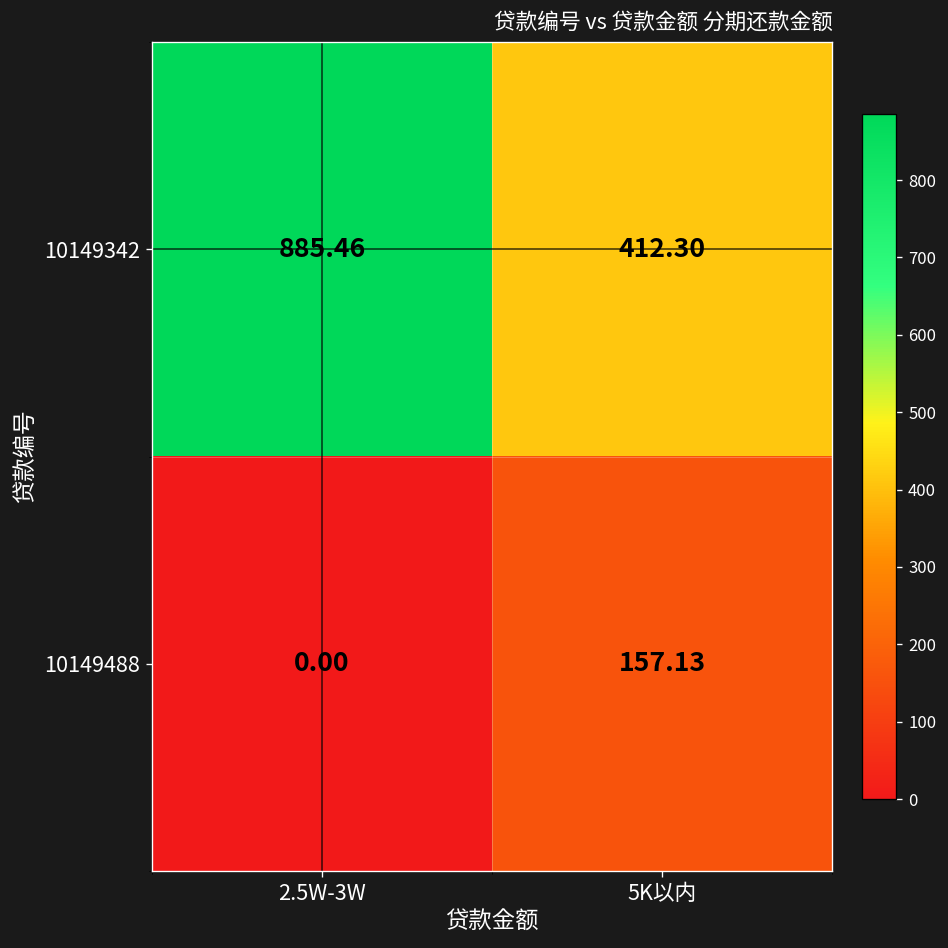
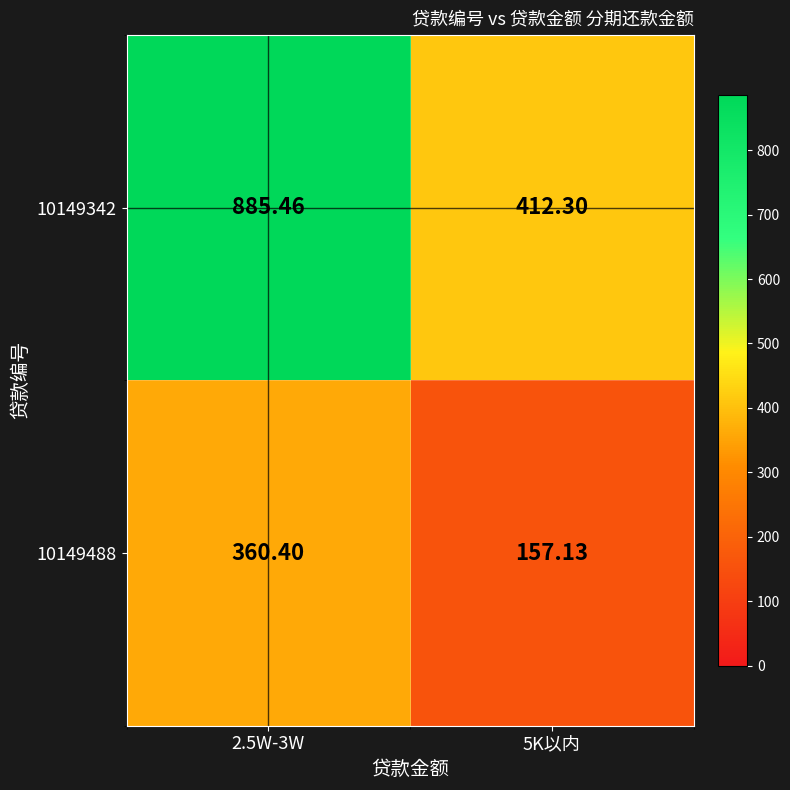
  {
    "10149342": {
      "2.5W-3W": 885.46,
      "5K以内": 412.30
    },
    "10149488": {
-     "2.5W-3W": 0.00,
+     "2.5W-3W": 360.40,
      "5K以内": 157.13
    }
  }
